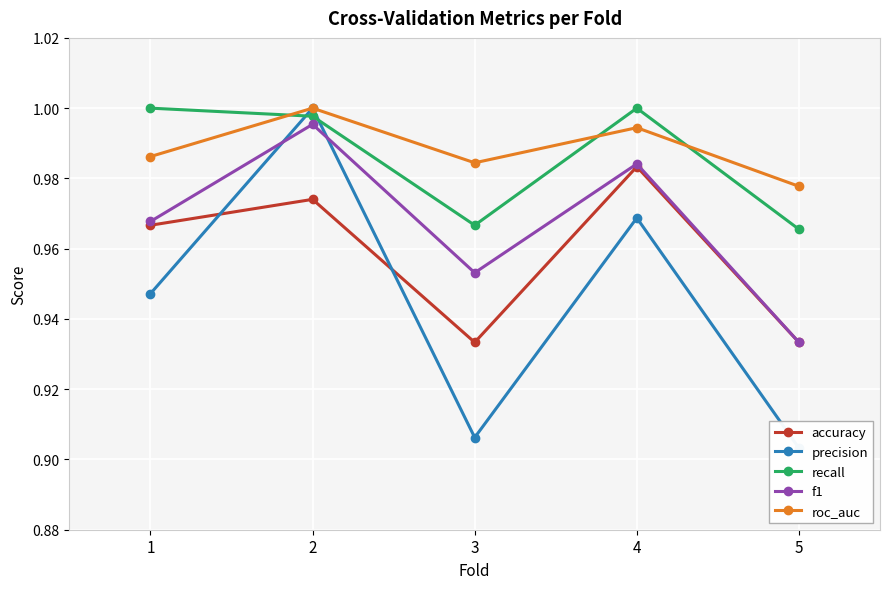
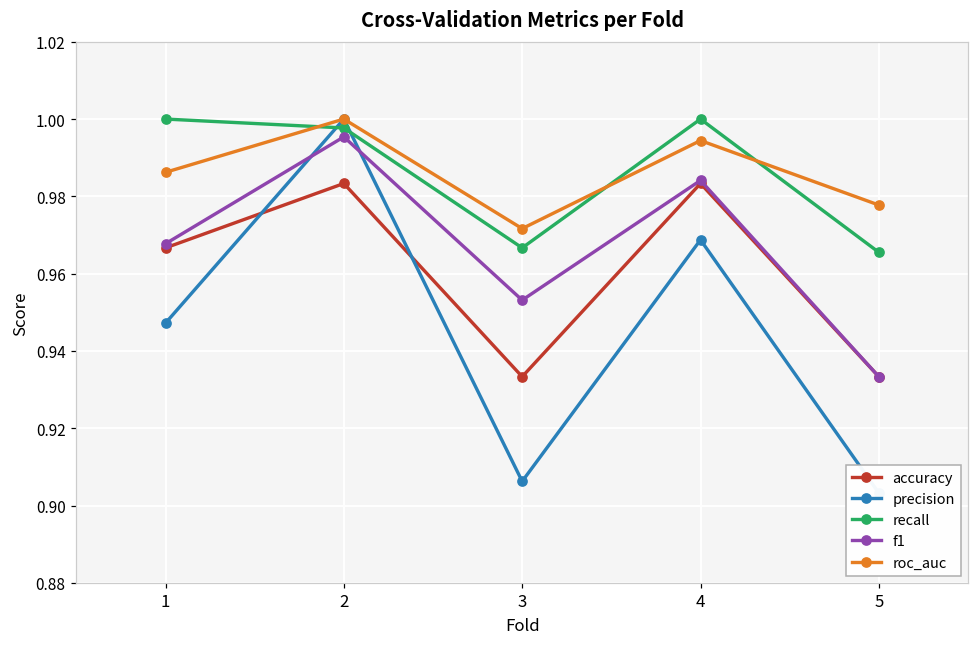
  {
    "accuracy": {
      "1": 0.967,
-     "2": 0.974,
+     "2": 0.983,
      "3": 0.933,
      "4": 0.983
    },
    "precision": {
      "1": 0.947,
      "3": 0.906,
      "4": 0.969
    },
    "recall": {
      "1": 1.000,
      "2": 0.998,
      "3": 0.967,
      "4": 1.000,
      "5": 0.966
    },
    "f1": {
      "1": 0.968,
      "2": 0.995,
      "3": 0.953,
      "4": 0.984
    },
    "roc_auc": {
      "1": 0.986,
-     "3": 0.984,
+     "3": 0.972,
      "4": 0.994,
      "5": 0.978
    }
  }
